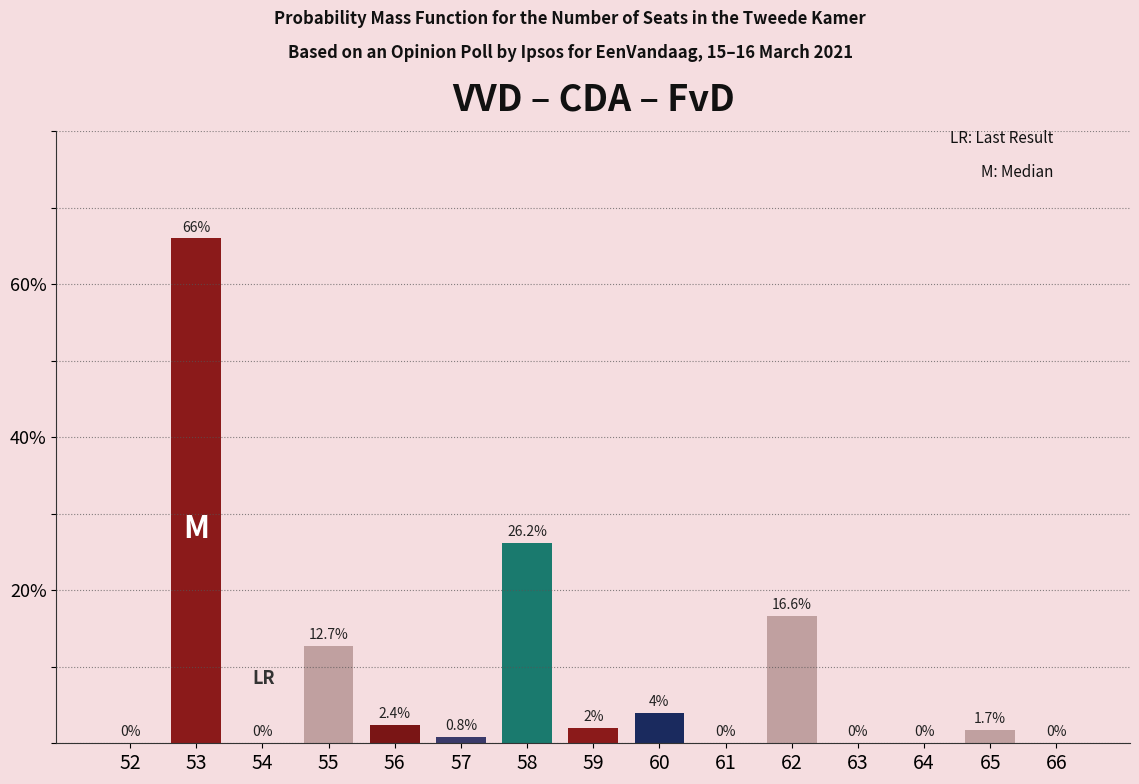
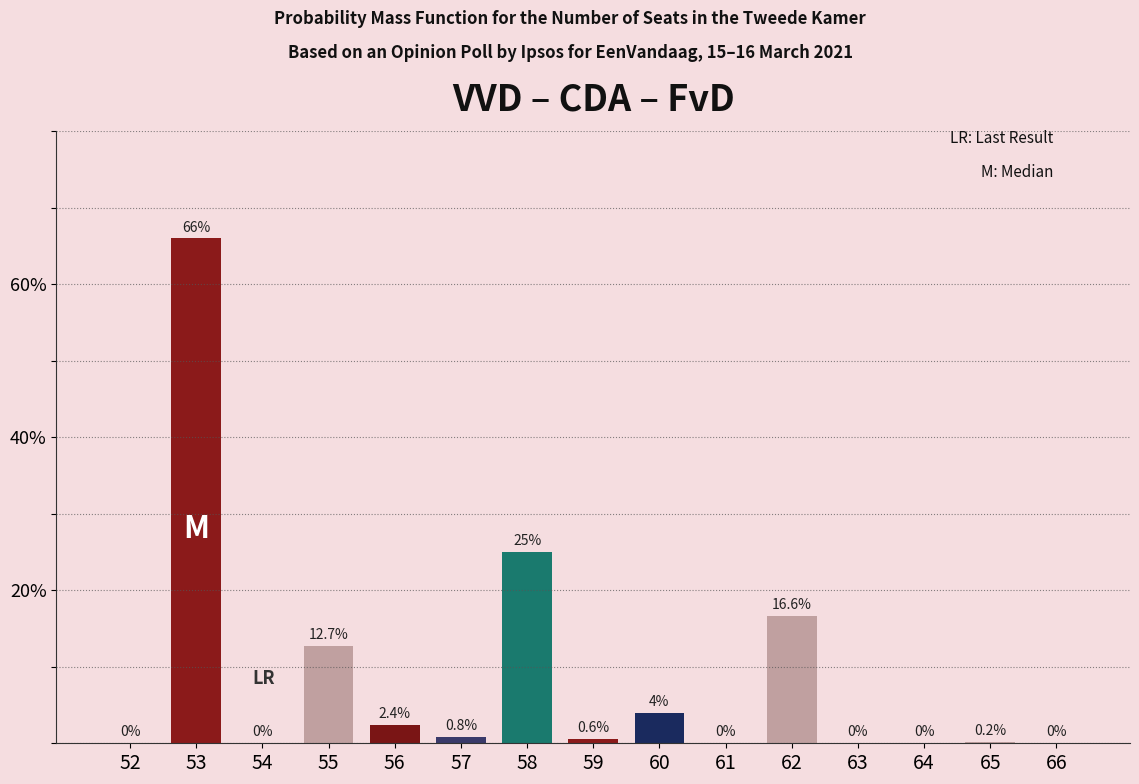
  {
    "52": "0%",
    "53": "66%",
    "54": "0%",
    "55": "12.7%",
    "56": "2.4%",
    "57": "0.8%",
-   "58": "26.2%",
-   "59": "2%",
+   "58": "25%",
+   "59": "0.6%",
    "60": "4%",
    "61": "0%",
    "62": "16.6%",
    "63": "0%",
    "64": "0%",
-   "65": "1.7%",
+   "65": "0.2%",
    "66": "0%"
  }
